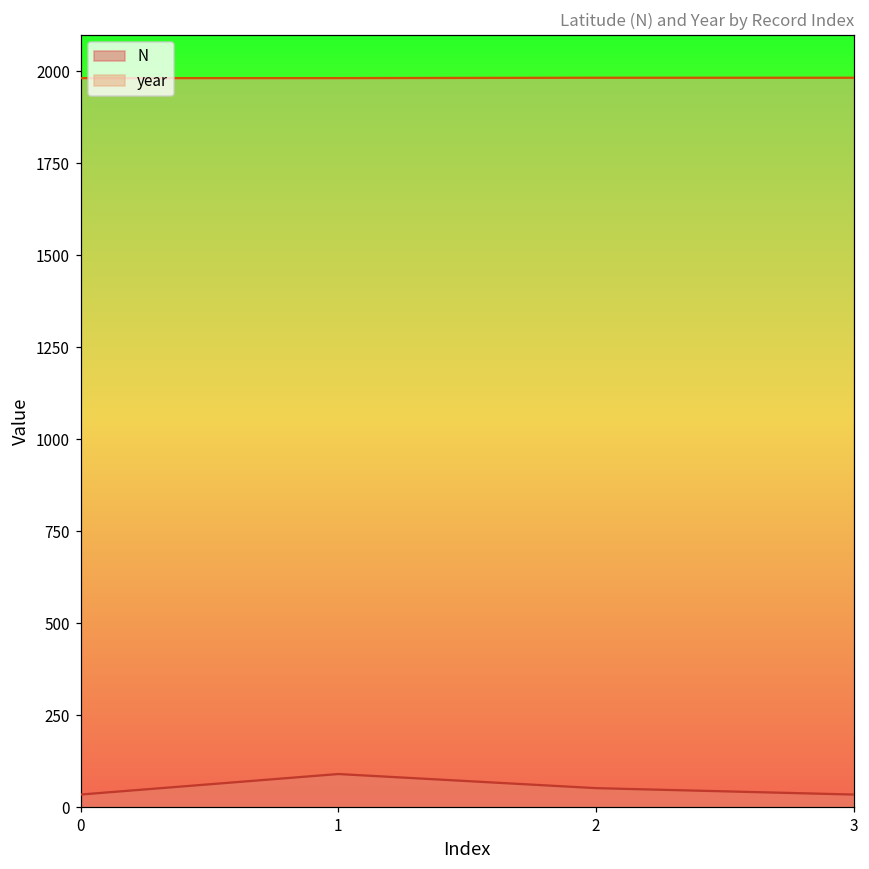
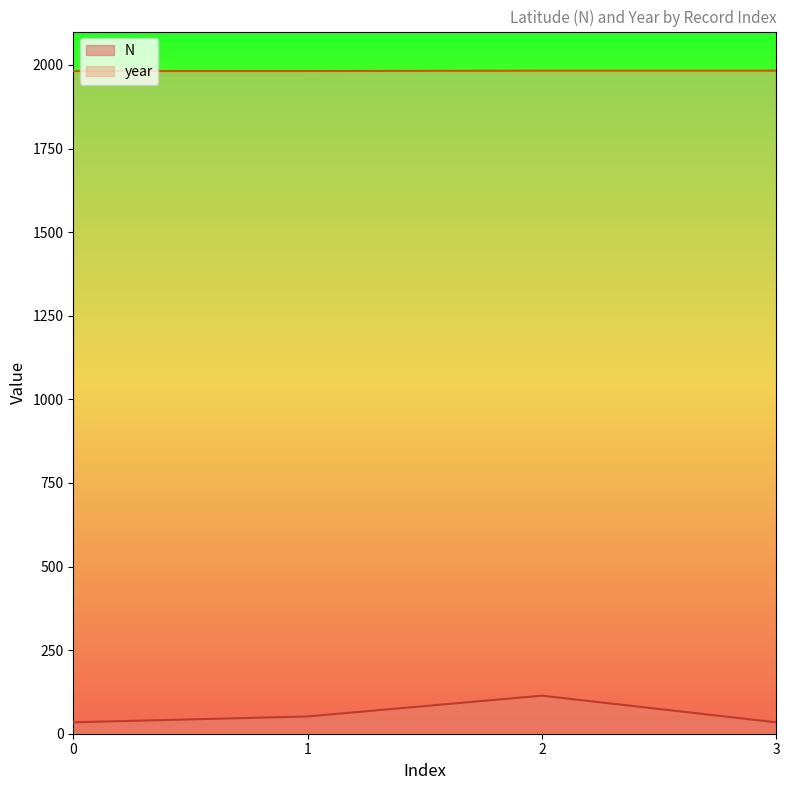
  {
    "N": {
      "0": 30,
-     "1": 90,
-     "2": 50,
+     "1": 50,
+     "2": 110,
      "3": 30
    },
    "year": {
      "0": 1980,
      "1": 1980,
      "2": 1980,
      "3": 1980
    }
  }
